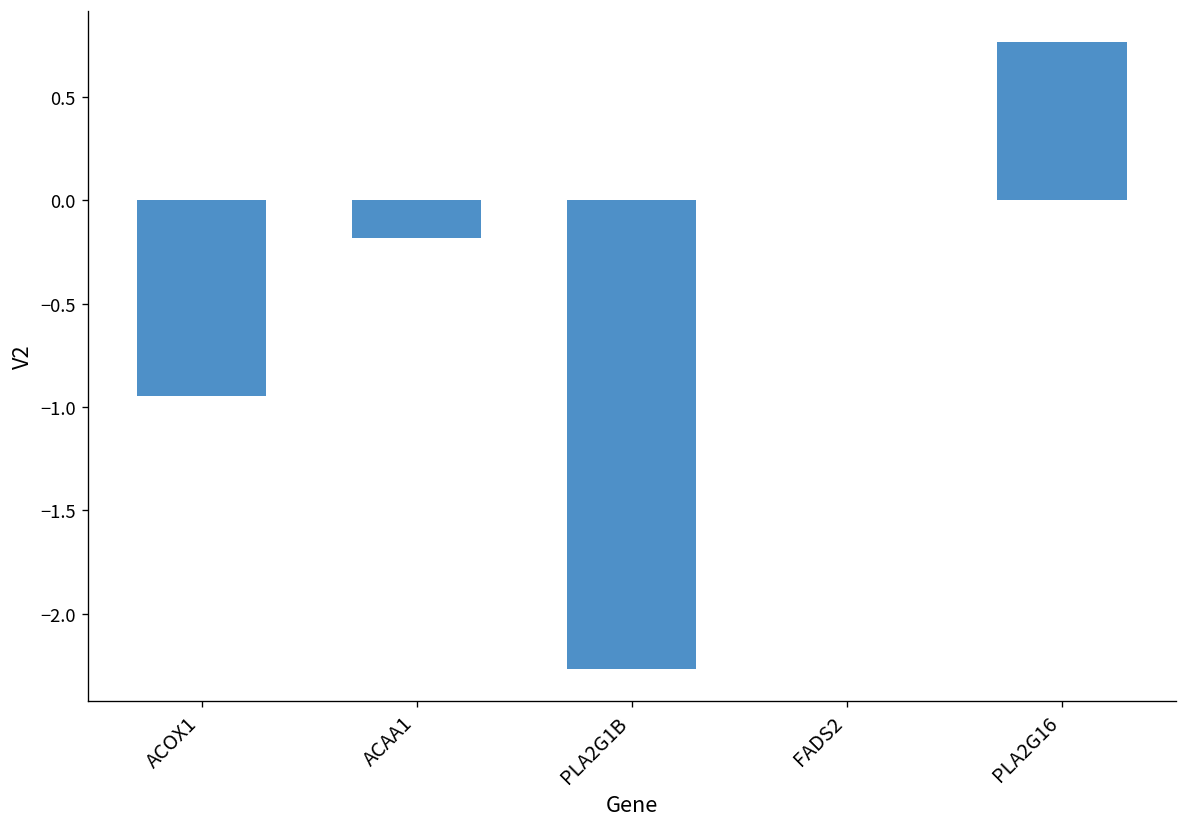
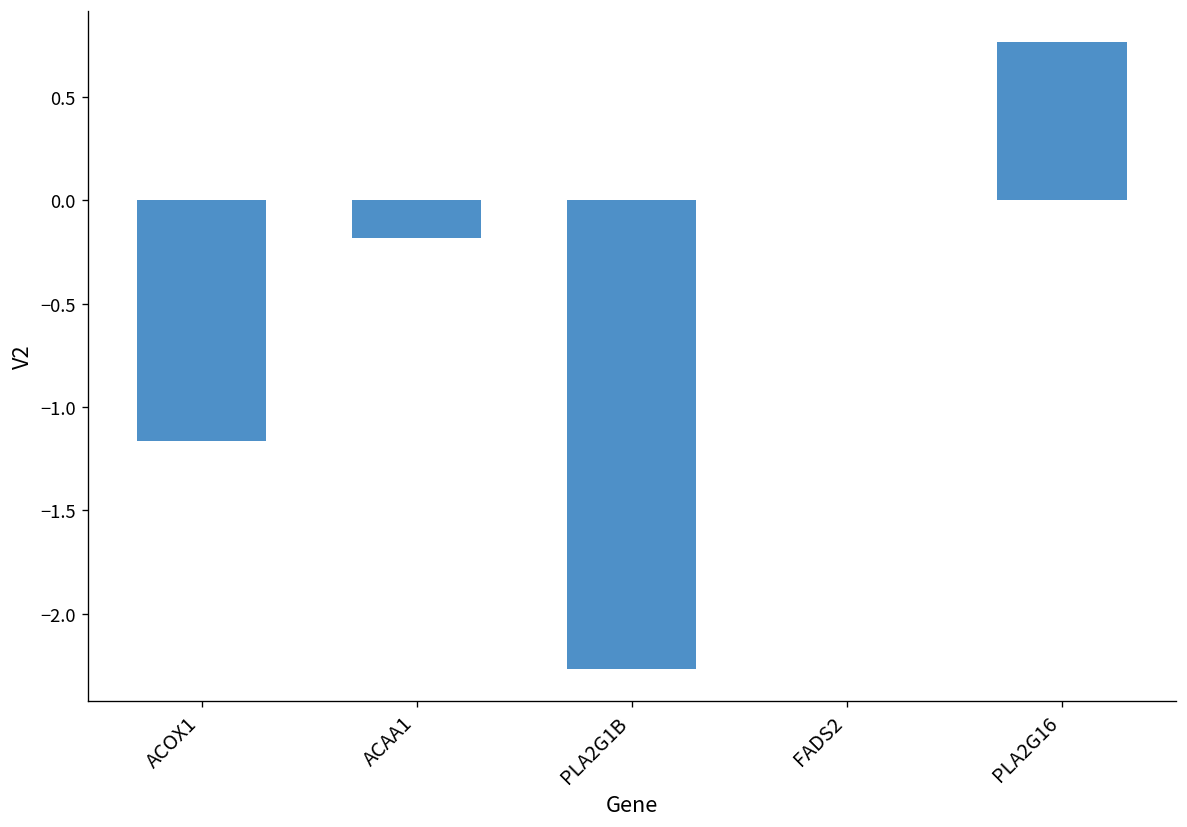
  {
-   "ACOX1": -0.95,
+   "ACOX1": -1.16,
    "ACAA1": -0.18,
    "PLA2G1B": -2.27,
    "FADS2": 0.00,
    "PLA2G16": 0.77
  }
